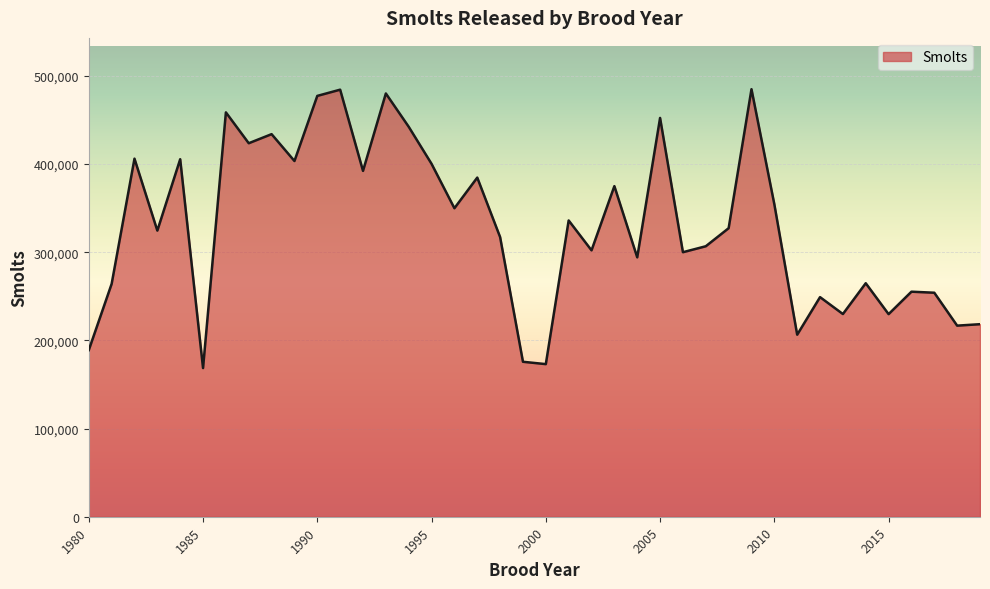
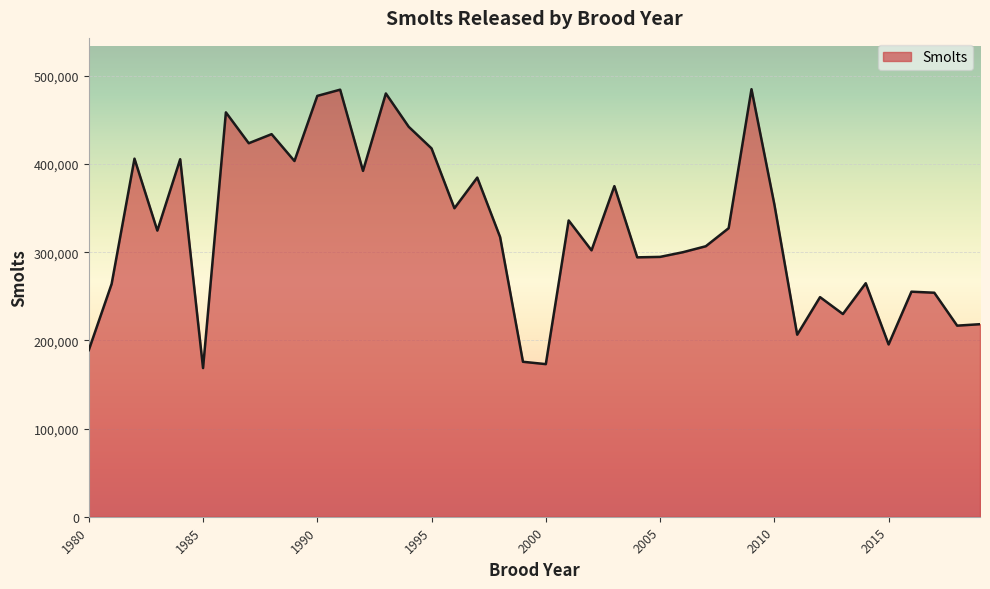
  {
    "1980": "190,000",
    "1985": "170,000",
    "1990": "480,000",
-   "1995": "400,000",
+   "1995": "420,000",
    "2000": "170,000",
-   "2005": "450,000",
+   "2005": "290,000",
    "2010": "350,000",
-   "2015": "230,000"
+   "2015": "200,000"
  }
